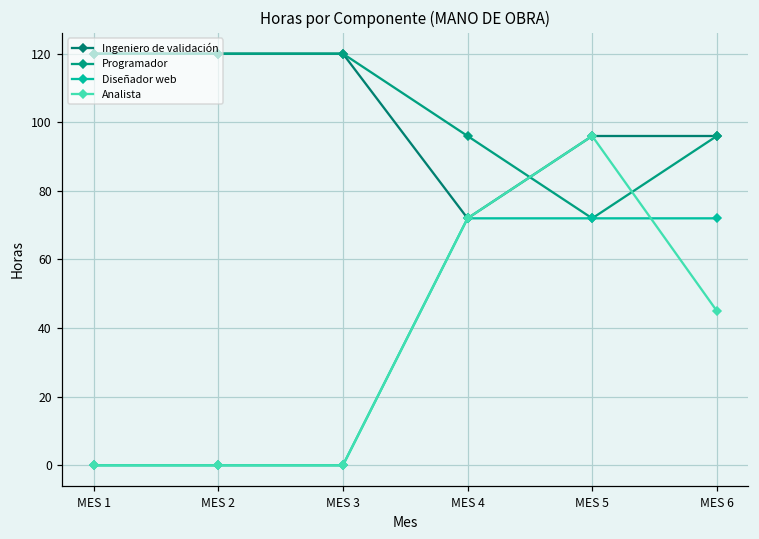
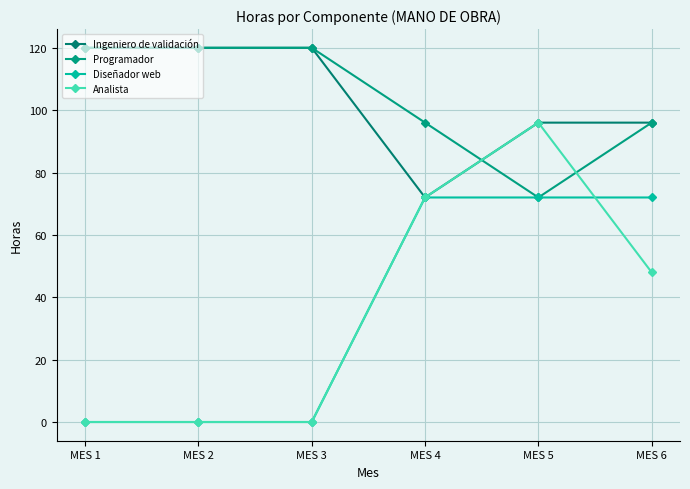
  {
    "Analista": {
-     "MES 6": 45
+     "MES 6": 48
    }
  }
